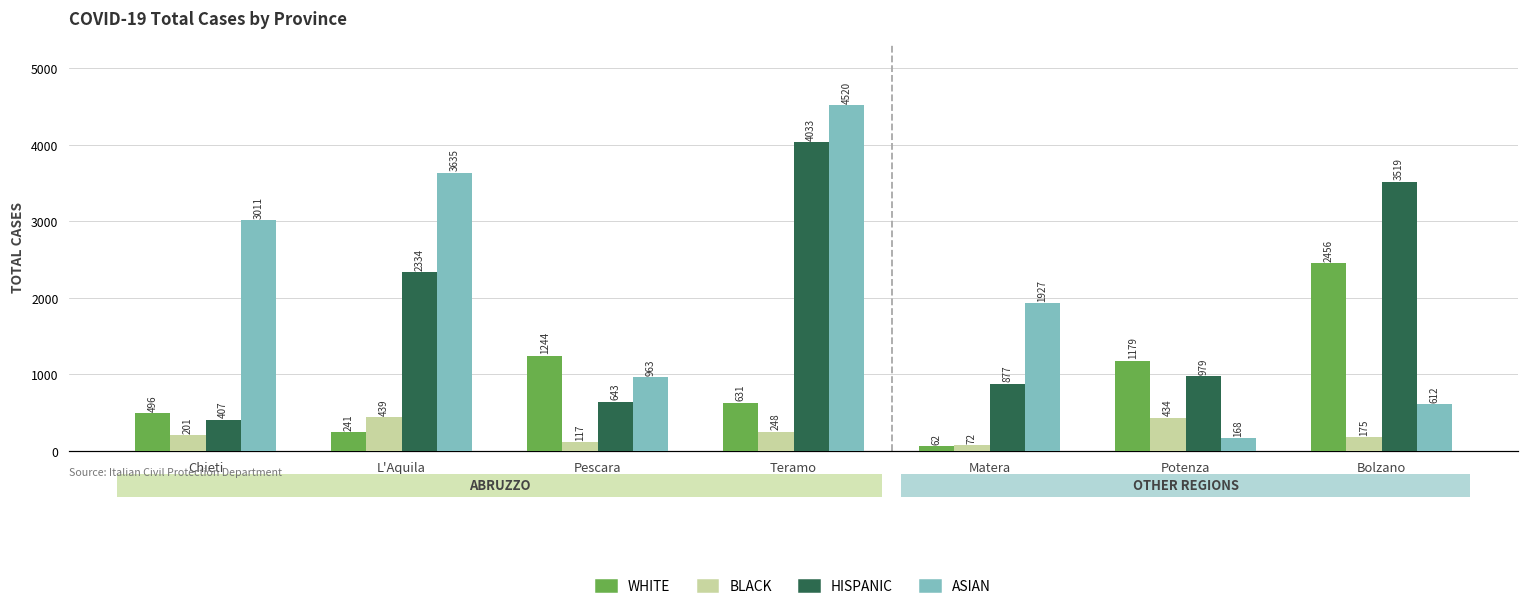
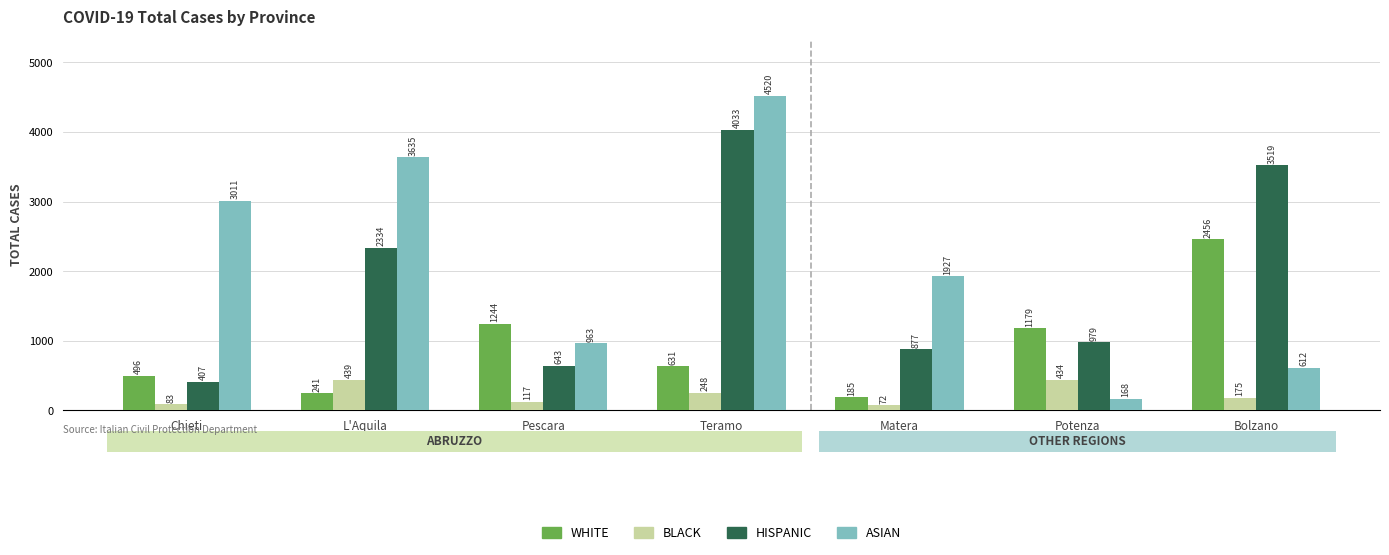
  {
    "WHITE": {
      "Chieti": 496,
      "L'Aquila": 241,
      "Pescara": 1244,
      "Teramo": 631,
-     "Matera": 62,
+     "Matera": 185,
      "Potenza": 1179,
      "Bolzano": 2456
    },
    "BLACK": {
-     "Chieti": 201,
+     "Chieti": 83,
      "L'Aquila": 439,
      "Pescara": 117,
      "Teramo": 248,
      "Matera": 72,
      "Potenza": 434,
      "Bolzano": 175
    },
    "HISPANIC": {
      "Chieti": 407,
      "L'Aquila": 2334,
      "Pescara": 643,
      "Teramo": 4033,
      "Matera": 877,
      "Potenza": 979,
      "Bolzano": 3519
    },
    "ASIAN": {
      "Chieti": 3011,
      "L'Aquila": 3635,
      "Pescara": 963,
      "Teramo": 4520,
      "Matera": 1927,
      "Potenza": 168,
      "Bolzano": 612
    }
  }
